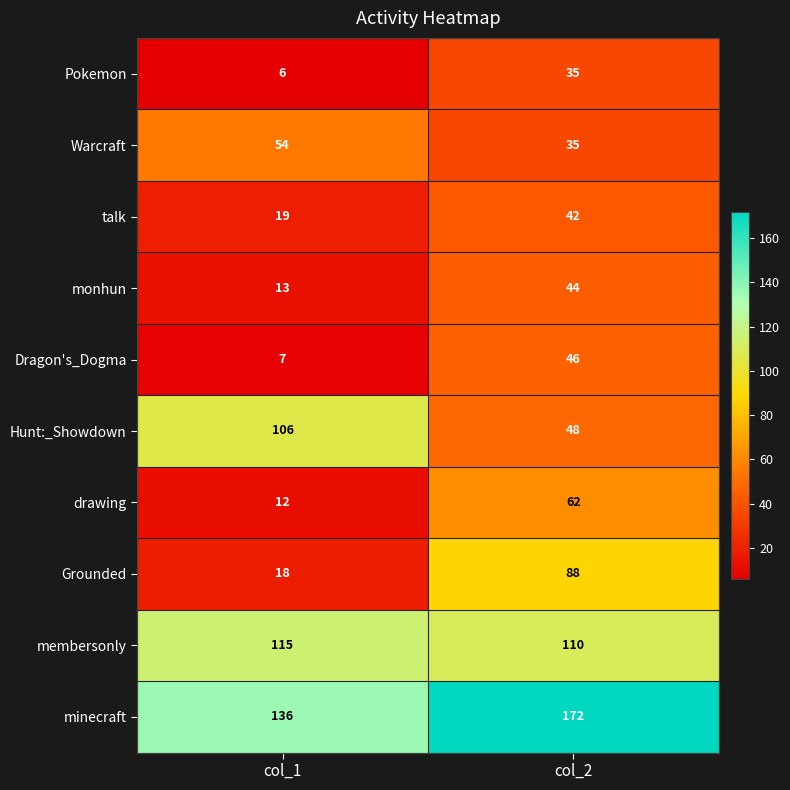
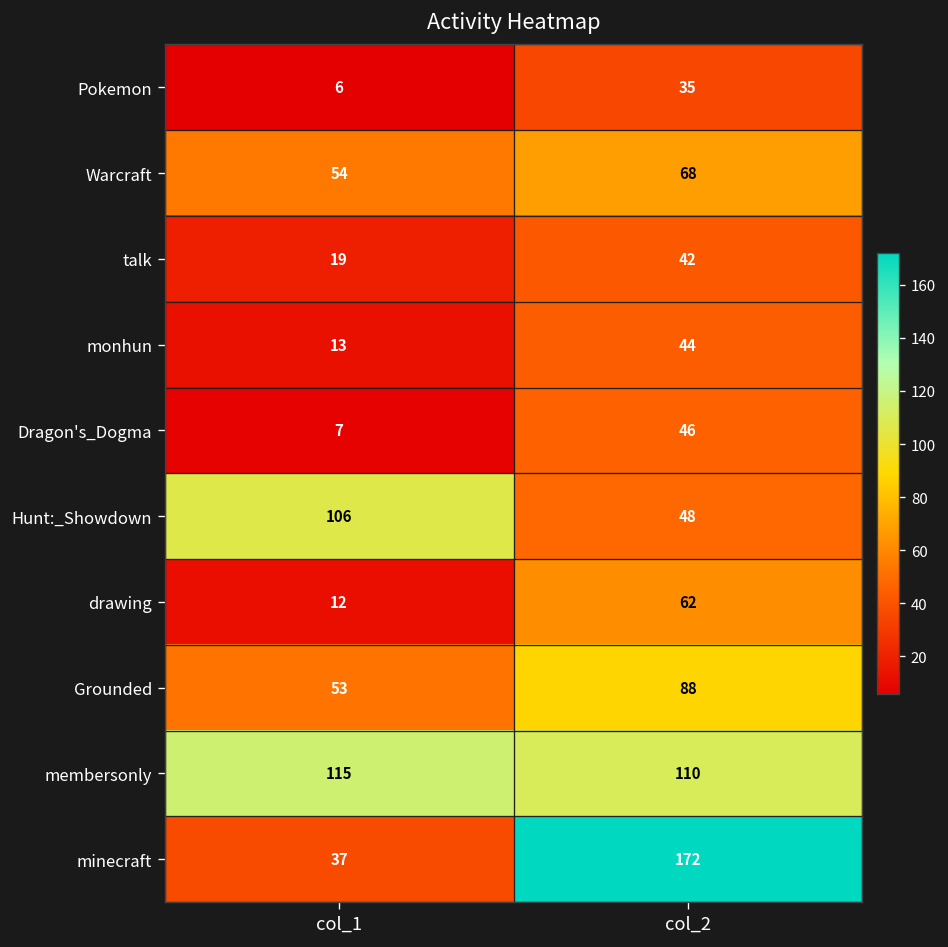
  {
    "Pokemon": {
      "col_1": 6,
      "col_2": 35
    },
    "Warcraft": {
      "col_1": 54,
-     "col_2": 35
+     "col_2": 68
    },
    "talk": {
      "col_1": 19,
      "col_2": 42
    },
    "monhun": {
      "col_1": 13,
      "col_2": 44
    },
    "Dragon's_Dogma": {
      "col_1": 7,
      "col_2": 46
    },
    "Hunt:_Showdown": {
      "col_1": 106,
      "col_2": 48
    },
    "drawing": {
      "col_1": 12,
      "col_2": 62
    },
    "Grounded": {
-     "col_1": 18,
+     "col_1": 53,
      "col_2": 88
    },
    "membersonly": {
      "col_1": 115,
      "col_2": 110
    },
    "minecraft": {
-     "col_1": 136,
+     "col_1": 37,
      "col_2": 172
    }
  }
